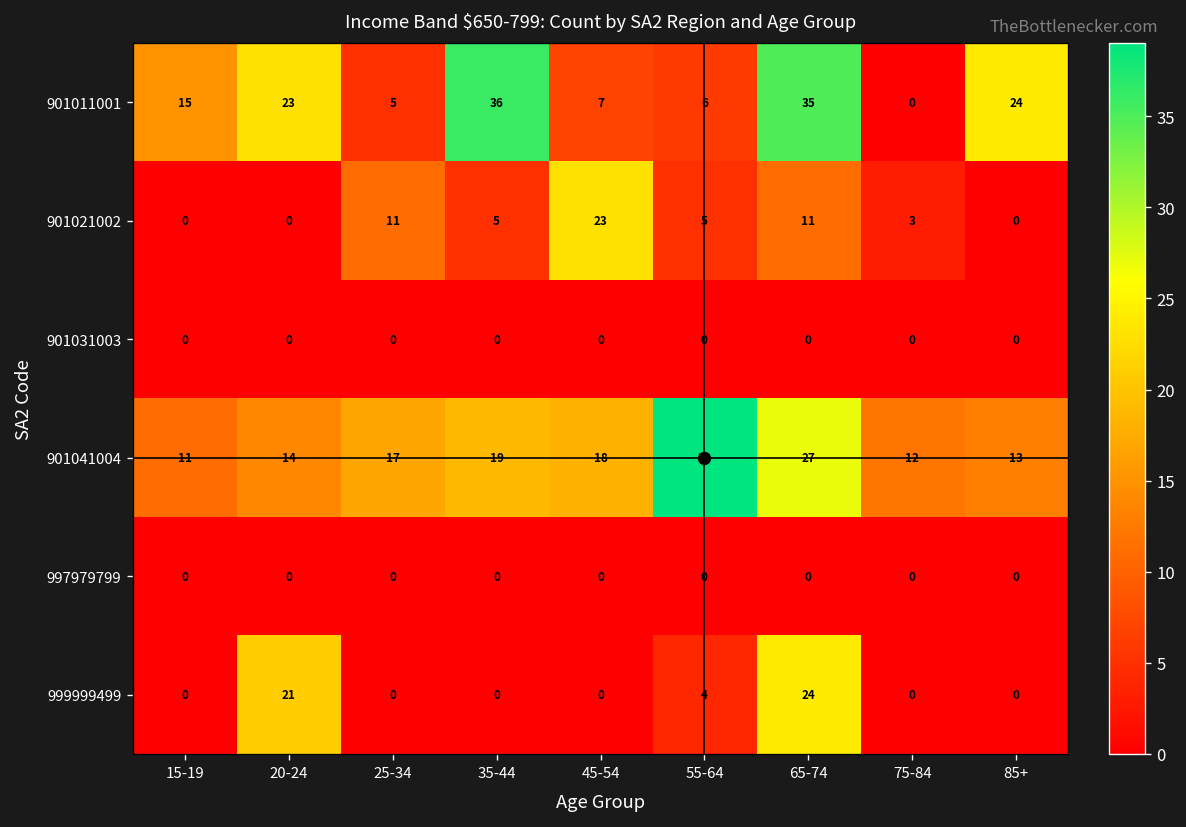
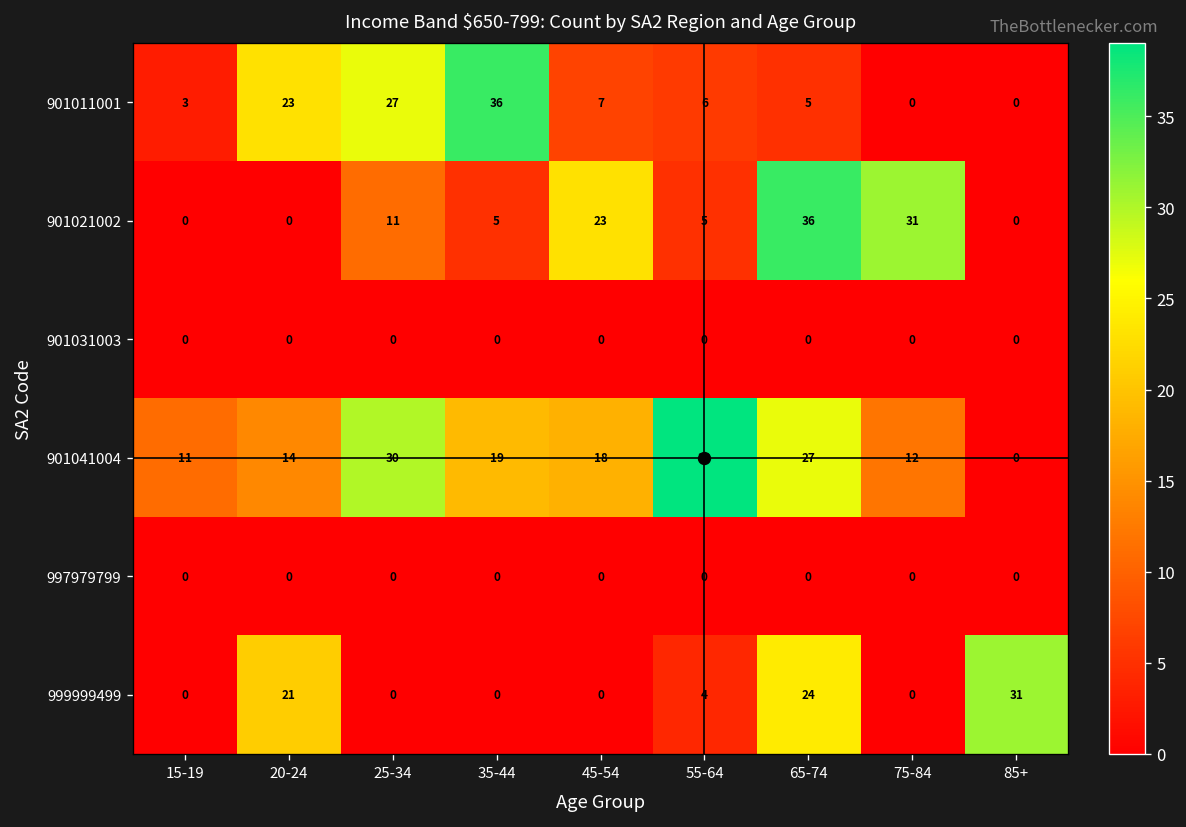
  {
    "901011001": {
-     "15-19": 15,
+     "15-19": 3,
      "20-24": 23,
-     "25-34": 5,
+     "25-34": 27,
      "35-44": 36,
      "45-54": 7,
      "55-64": 6,
-     "65-74": 35,
+     "65-74": 5,
      "75-84": 0,
-     "85+": 24
+     "85+": 0
    },
    "901021002": {
      "15-19": 0,
      "20-24": 0,
      "25-34": 11,
      "35-44": 5,
      "45-54": 23,
      "55-64": 5,
-     "65-74": 11,
-     "75-84": 3,
+     "65-74": 36,
+     "75-84": 31,
      "85+": 0
    },
    "901031003": {
      "15-19": 0,
      "20-24": 0,
      "25-34": 0,
      "35-44": 0,
      "45-54": 0,
      "55-64": 0,
      "65-74": 0,
      "75-84": 0,
      "85+": 0
    },
    "901041004": {
      "15-19": 11,
      "20-24": 14,
-     "25-34": 17,
+     "25-34": 30,
      "35-44": 19,
      "45-54": 18,
      "65-74": 27,
      "75-84": 12,
-     "85+": 13
+     "85+": 0
    },
    "997979799": {
      "15-19": 0,
      "20-24": 0,
      "25-34": 0,
      "35-44": 0,
      "45-54": 0,
      "55-64": 0,
      "65-74": 0,
      "75-84": 0,
      "85+": 0
    },
    "999999499": {
      "15-19": 0,
      "20-24": 21,
      "25-34": 0,
      "35-44": 0,
      "45-54": 0,
      "55-64": 4,
      "65-74": 24,
      "75-84": 0,
-     "85+": 0
+     "85+": 31
    }
  }
